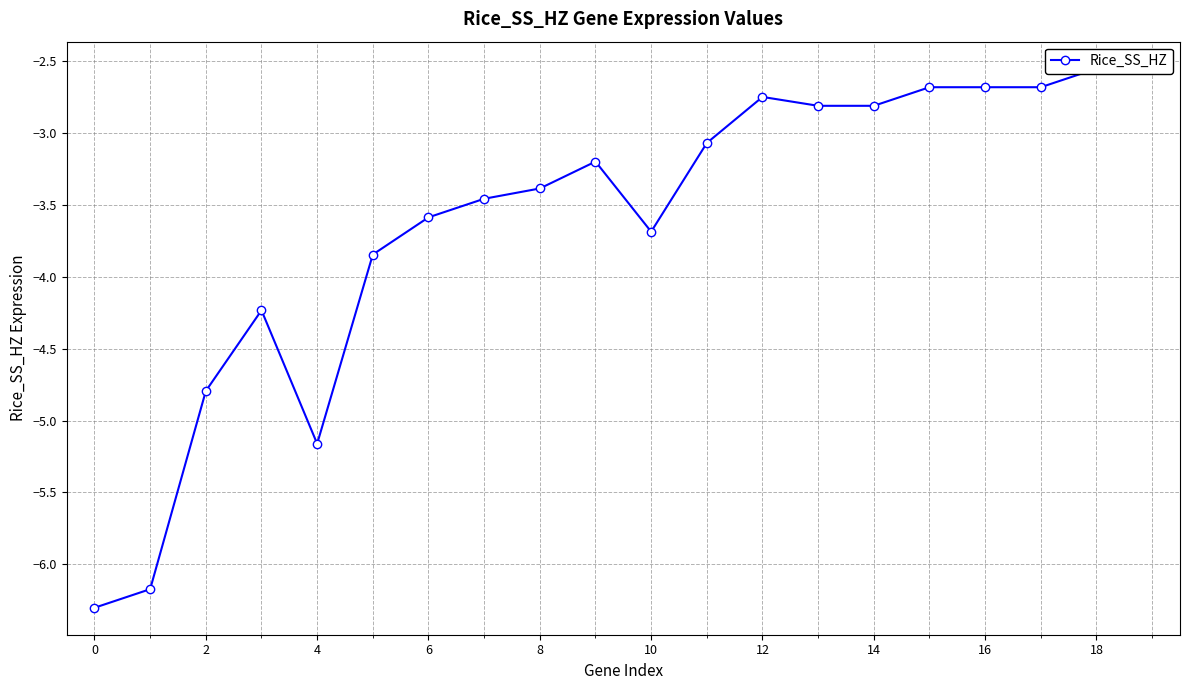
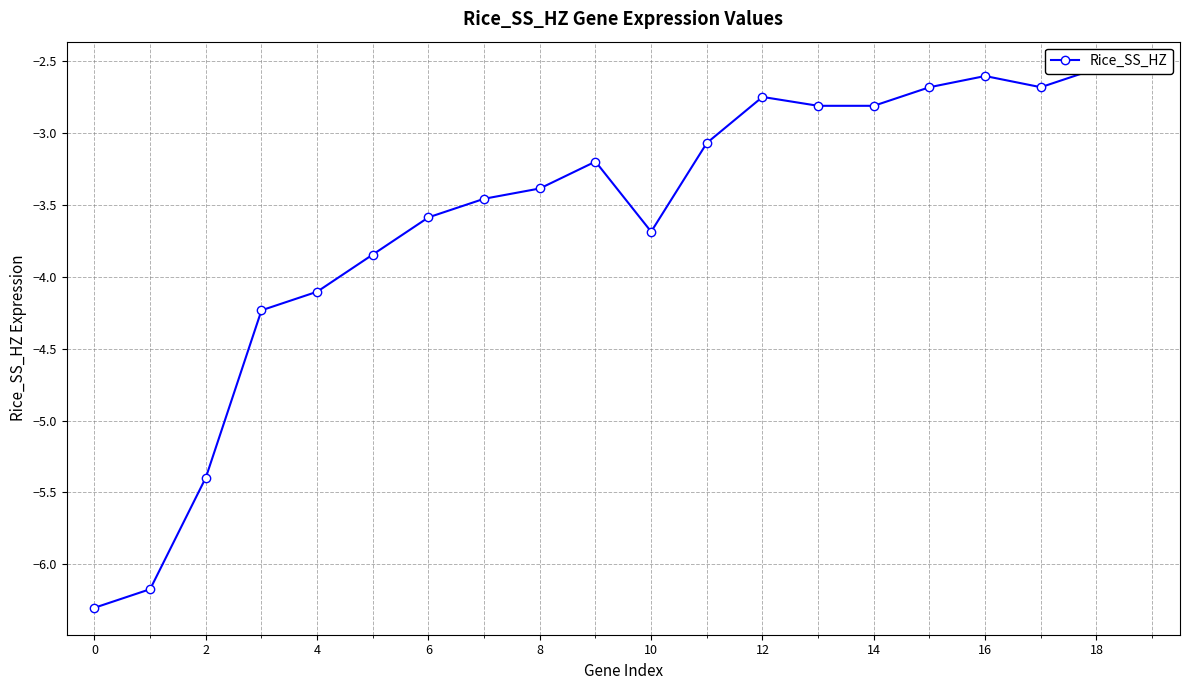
  {
    "0": -6.30,
-   "2": -4.79,
-   "4": -5.16,
+   "2": -5.40,
+   "4": -4.10,
    "6": -3.59,
    "8": -3.38,
    "10": -3.68,
    "12": -2.75,
    "14": -2.81,
-   "16": -2.68
+   "16": -2.60
  }
